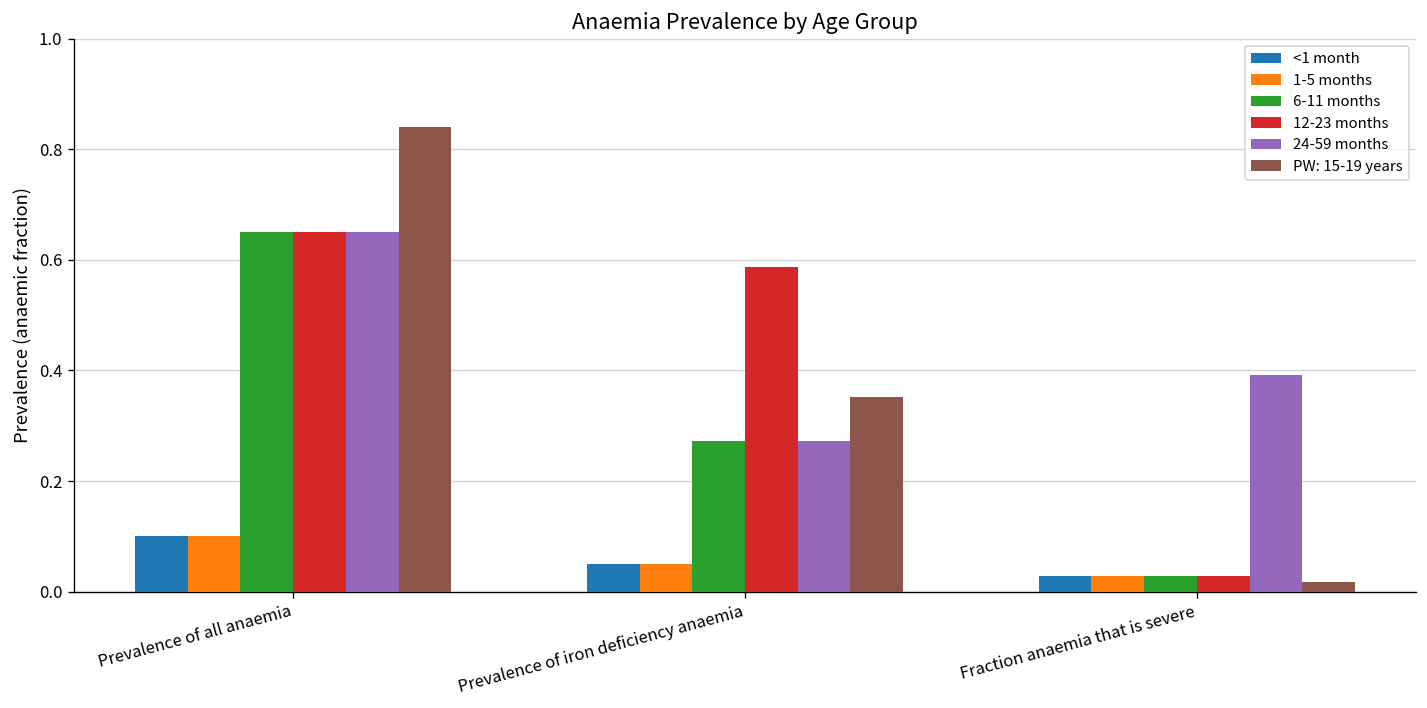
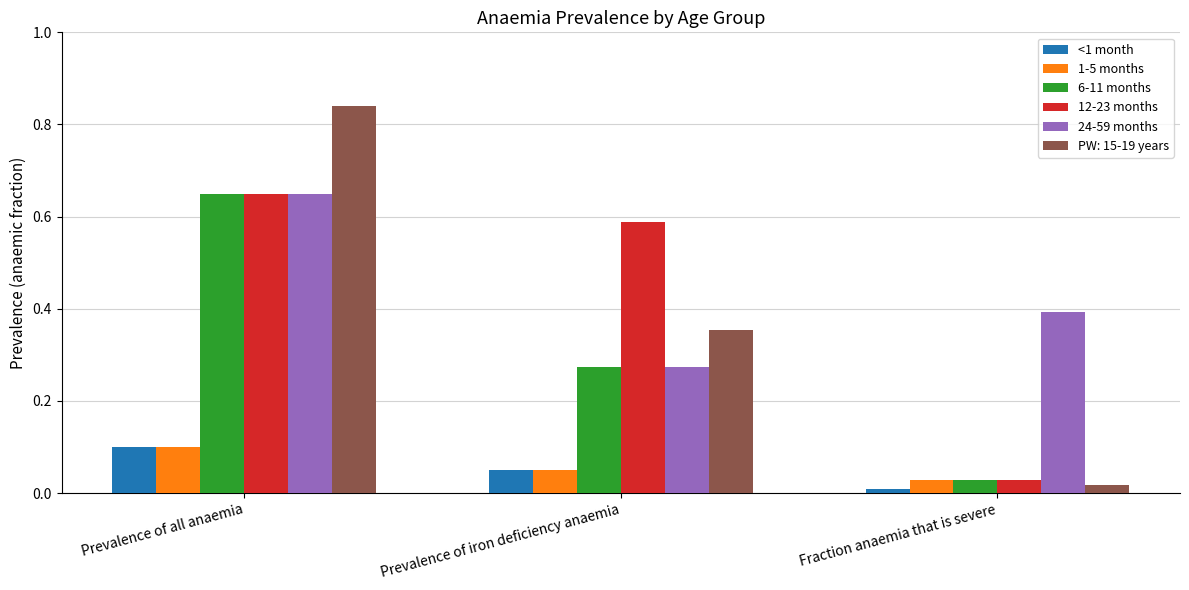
  {
    "<1 month": {
      "Prevalence of all anaemia": 0.10,
      "Prevalence of iron deficiency anaemia": 0.05,
-     "Fraction anaemia that is severe": 0.03
+     "Fraction anaemia that is severe": 0.01
    },
    "1-5 months": {
      "Prevalence of all anaemia": 0.10,
      "Prevalence of iron deficiency anaemia": 0.05,
      "Fraction anaemia that is severe": 0.03
    },
    "6-11 months": {
      "Prevalence of all anaemia": 0.65,
      "Prevalence of iron deficiency anaemia": 0.27,
      "Fraction anaemia that is severe": 0.03
    },
    "12-23 months": {
      "Prevalence of all anaemia": 0.65,
      "Prevalence of iron deficiency anaemia": 0.59,
      "Fraction anaemia that is severe": 0.03
    },
    "24-59 months": {
      "Prevalence of all anaemia": 0.65,
      "Prevalence of iron deficiency anaemia": 0.27,
      "Fraction anaemia that is severe": 0.39
    },
    "PW: 15-19 years": {
      "Prevalence of all anaemia": 0.84,
      "Prevalence of iron deficiency anaemia": 0.35,
      "Fraction anaemia that is severe": 0.02
    }
  }
